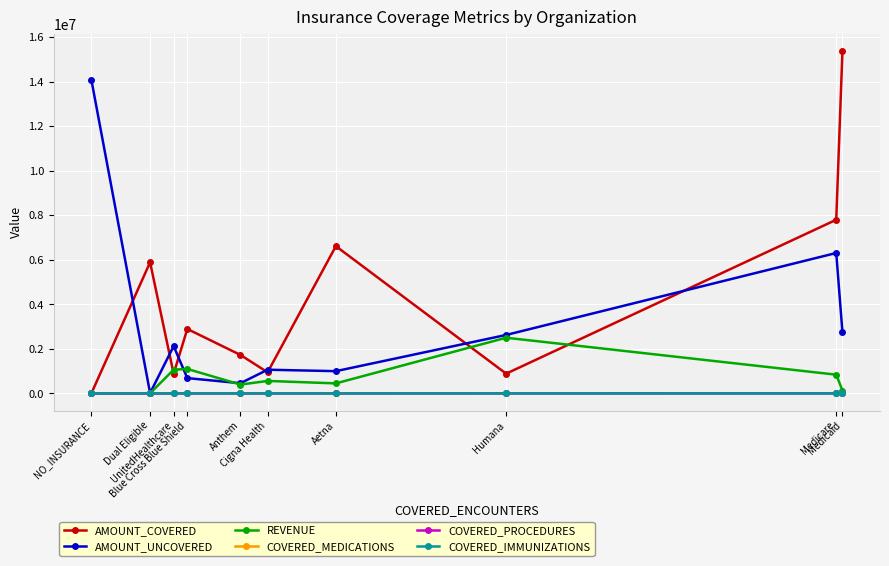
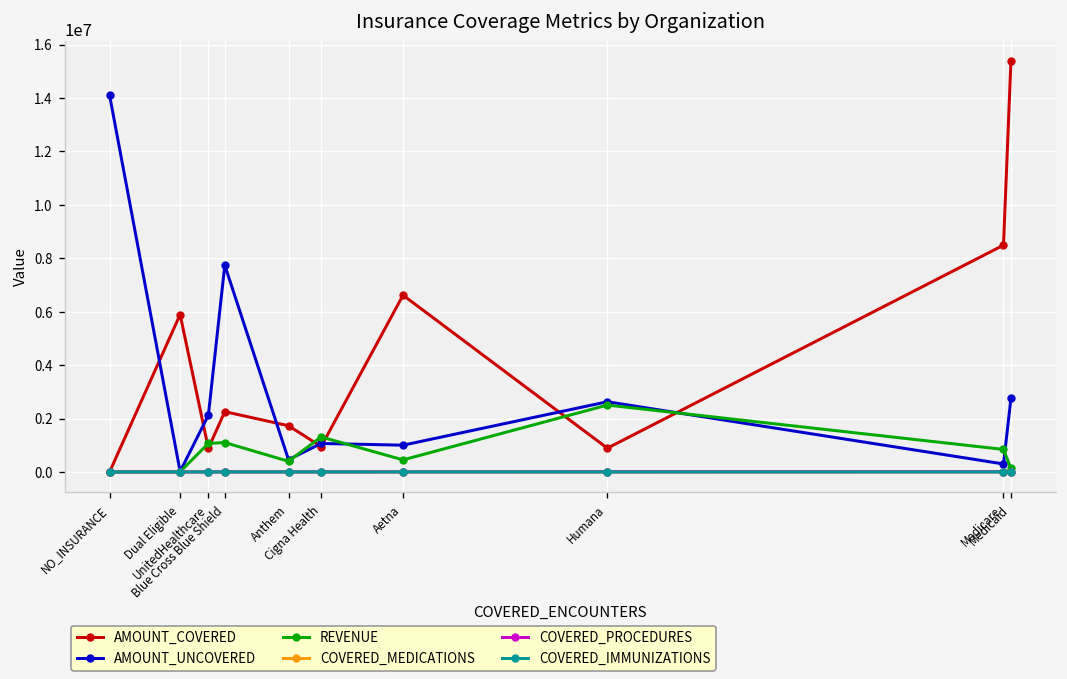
  {
    "AMOUNT_COVERED": {
      "Dual Eligible": 5900000,
      "UnitedHealthcare": 900000,
-     "Blue Cross Blue Shield": 2900000,
+     "Blue Cross Blue Shield": 2300000,
      "Anthem": 1700000,
      "Cigna Health": 1000000,
      "Aetna": 6600000,
      "Humana": 900000,
-     "Medicare": 7800000,
+     "Medicare": 8500000,
      "Medicaid": 15400000
    },
    "AMOUNT_UNCOVERED": {
      "NO_INSURANCE": 14100000,
      "UnitedHealthcare": 2100000,
-     "Blue Cross Blue Shield": 700000,
+     "Blue Cross Blue Shield": 7700000,
      "Cigna Health": 1100000,
      "Aetna": 1000000,
      "Humana": 2600000,
-     "Medicare": 6300000,
+     "Medicare": 300000,
      "Medicaid": 2800000
    },
    "REVENUE": {
      "UnitedHealthcare": 1100000,
      "Blue Cross Blue Shield": 1100000,
-     "Cigna Health": 600000,
+     "Cigna Health": 1300000,
      "Aetna": 500000,
      "Humana": 2500000,
      "Medicare": 800000,
      "Medicaid": 100000
    }
  }
